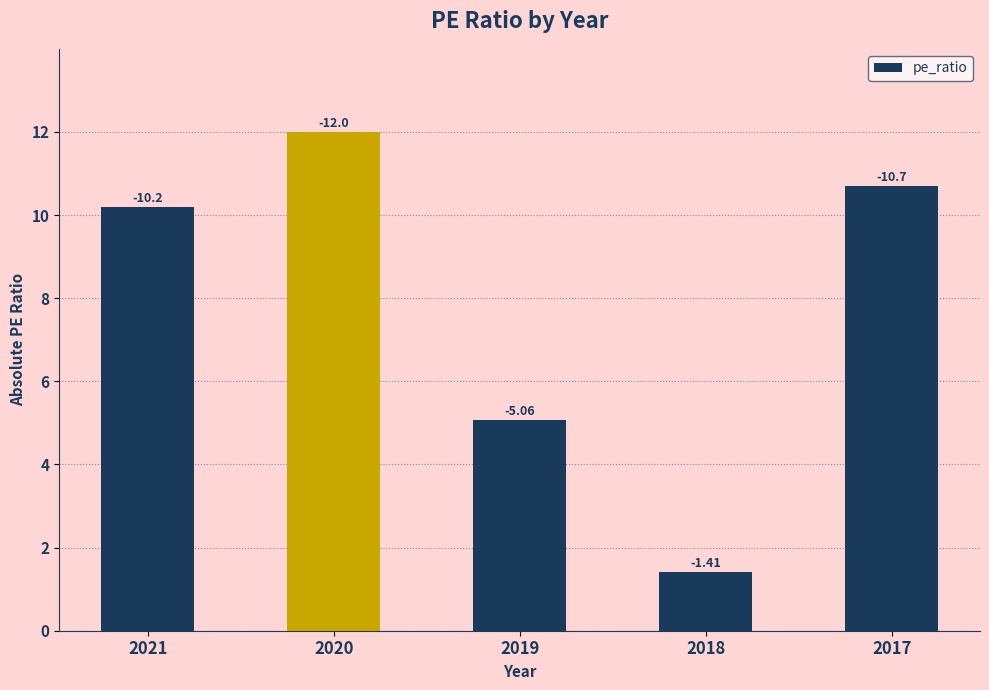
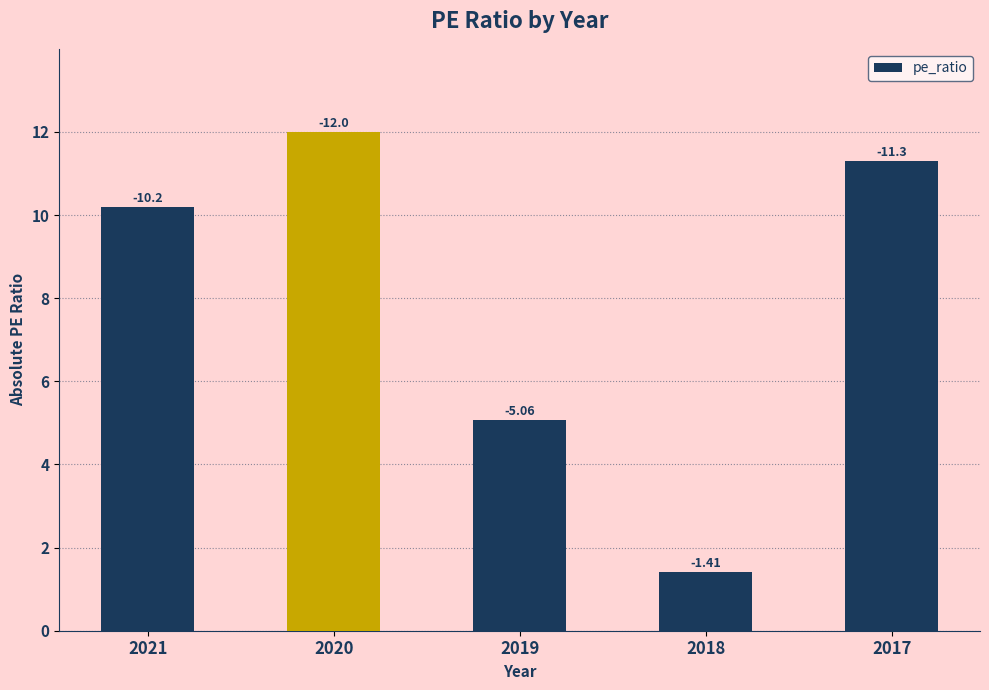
  {
-   "2017": -10.7
+   "2017": -11.3
  }
